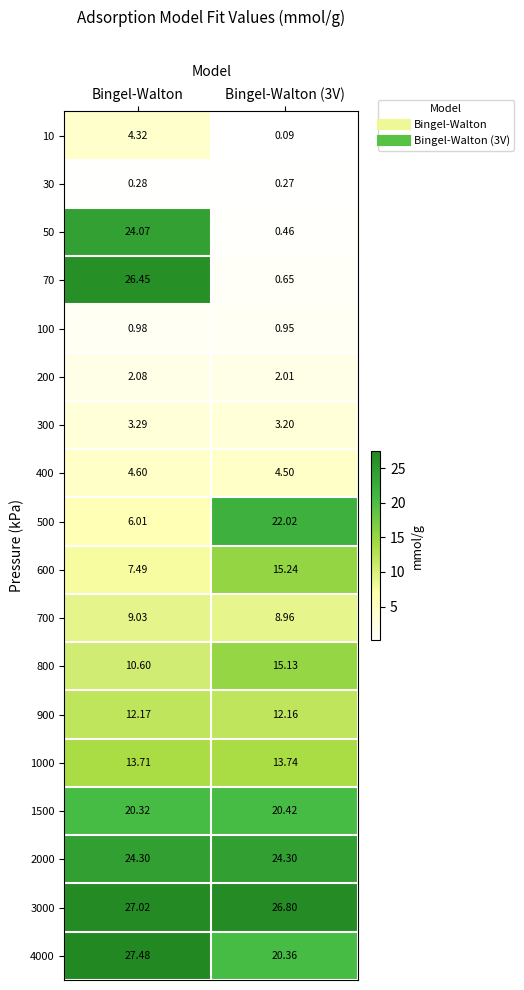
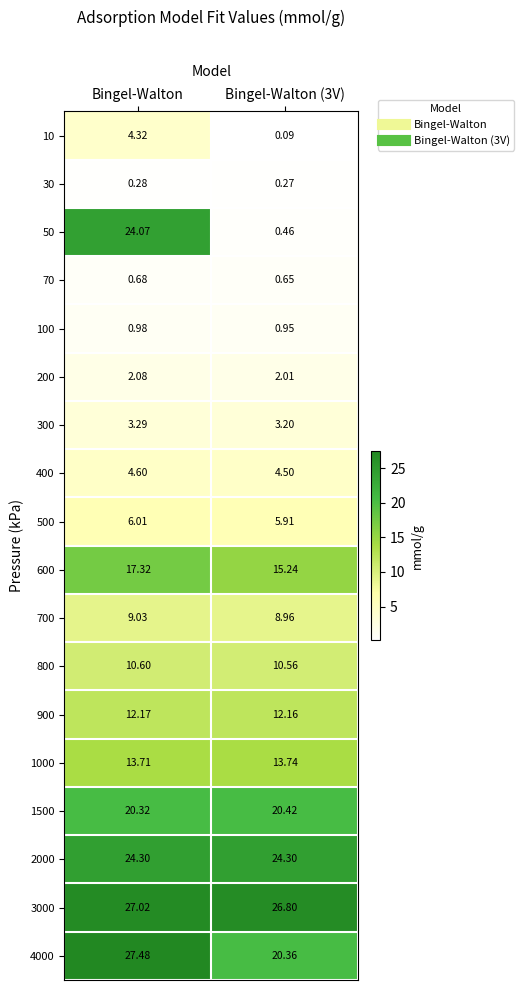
  {
    "10": {
      "Bingel-Walton": 4.32,
      "Bingel-Walton (3V)": 0.09
    },
    "30": {
      "Bingel-Walton": 0.28,
      "Bingel-Walton (3V)": 0.27
    },
    "50": {
      "Bingel-Walton": 24.07,
      "Bingel-Walton (3V)": 0.46
    },
    "70": {
-     "Bingel-Walton": 26.45,
+     "Bingel-Walton": 0.68,
      "Bingel-Walton (3V)": 0.65
    },
    "100": {
      "Bingel-Walton": 0.98,
      "Bingel-Walton (3V)": 0.95
    },
    "200": {
      "Bingel-Walton": 2.08,
      "Bingel-Walton (3V)": 2.01
    },
    "300": {
      "Bingel-Walton": 3.29,
      "Bingel-Walton (3V)": 3.20
    },
    "400": {
      "Bingel-Walton": 4.60,
      "Bingel-Walton (3V)": 4.50
    },
    "500": {
      "Bingel-Walton": 6.01,
-     "Bingel-Walton (3V)": 22.02
+     "Bingel-Walton (3V)": 5.91
    },
    "600": {
-     "Bingel-Walton": 7.49,
+     "Bingel-Walton": 17.32,
      "Bingel-Walton (3V)": 15.24
    },
    "700": {
      "Bingel-Walton": 9.03,
      "Bingel-Walton (3V)": 8.96
    },
    "800": {
      "Bingel-Walton": 10.60,
-     "Bingel-Walton (3V)": 15.13
+     "Bingel-Walton (3V)": 10.56
    },
    "900": {
      "Bingel-Walton": 12.17,
      "Bingel-Walton (3V)": 12.16
    },
    "1000": {
      "Bingel-Walton": 13.71,
      "Bingel-Walton (3V)": 13.74
    },
    "1500": {
      "Bingel-Walton": 20.32,
      "Bingel-Walton (3V)": 20.42
    },
    "2000": {
      "Bingel-Walton": 24.30,
      "Bingel-Walton (3V)": 24.30
    },
    "3000": {
      "Bingel-Walton": 27.02,
      "Bingel-Walton (3V)": 26.80
    },
    "4000": {
      "Bingel-Walton": 27.48,
      "Bingel-Walton (3V)": 20.36
    }
  }
